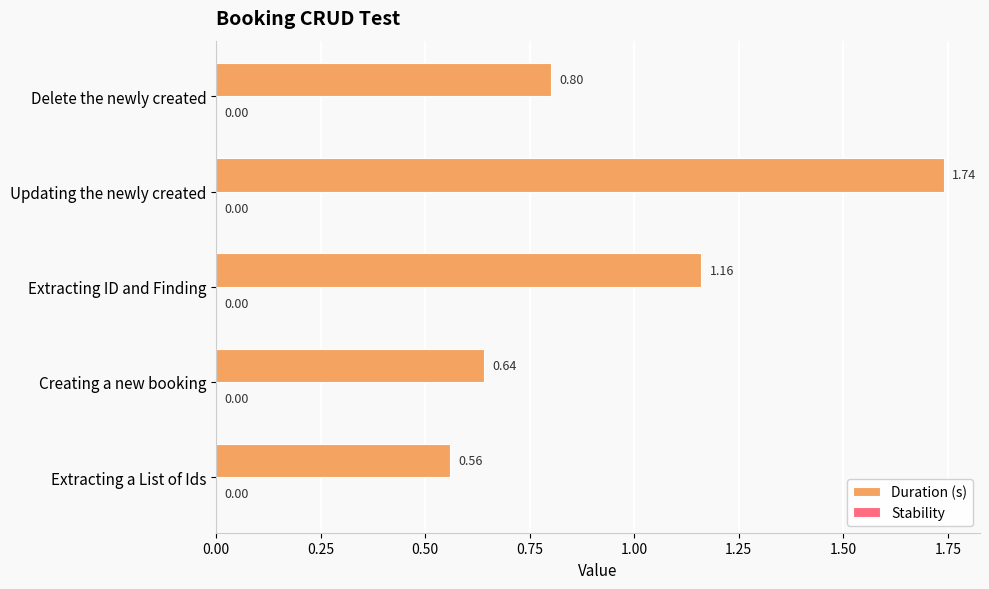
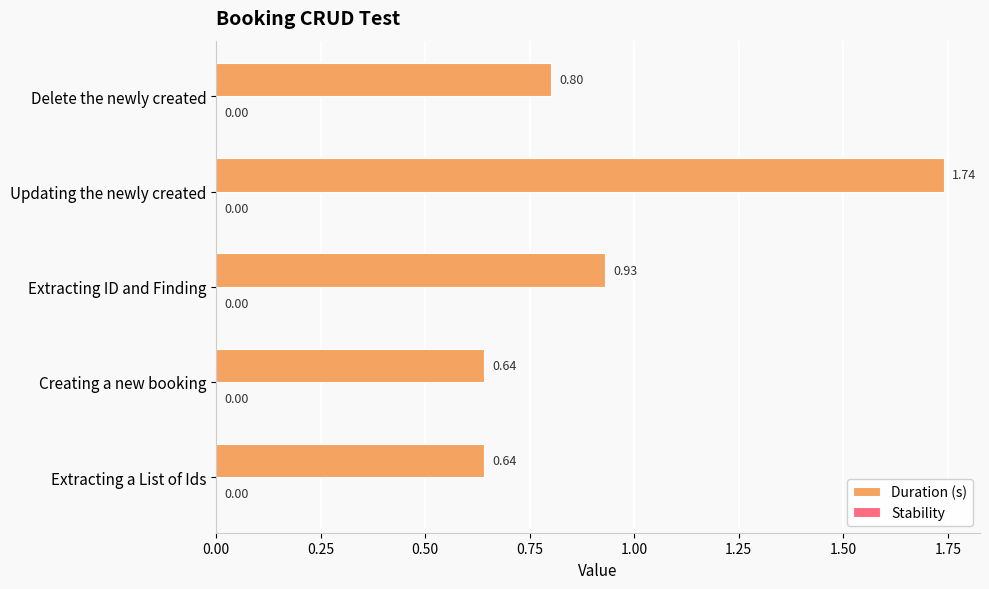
  {
    "Duration (s)": {
      "Delete the newly created": 0.80,
      "Updating the newly created": 1.74,
-     "Extracting ID and Finding": 1.16,
+     "Extracting ID and Finding": 0.93,
      "Creating a new booking": 0.64,
-     "Extracting a List of Ids": 0.56
+     "Extracting a List of Ids": 0.64
    },
    "Stability": {
      "Delete the newly created": 0.00,
      "Updating the newly created": 0.00,
      "Extracting ID and Finding": 0.00,
      "Creating a new booking": 0.00,
      "Extracting a List of Ids": 0.00
    }
  }
